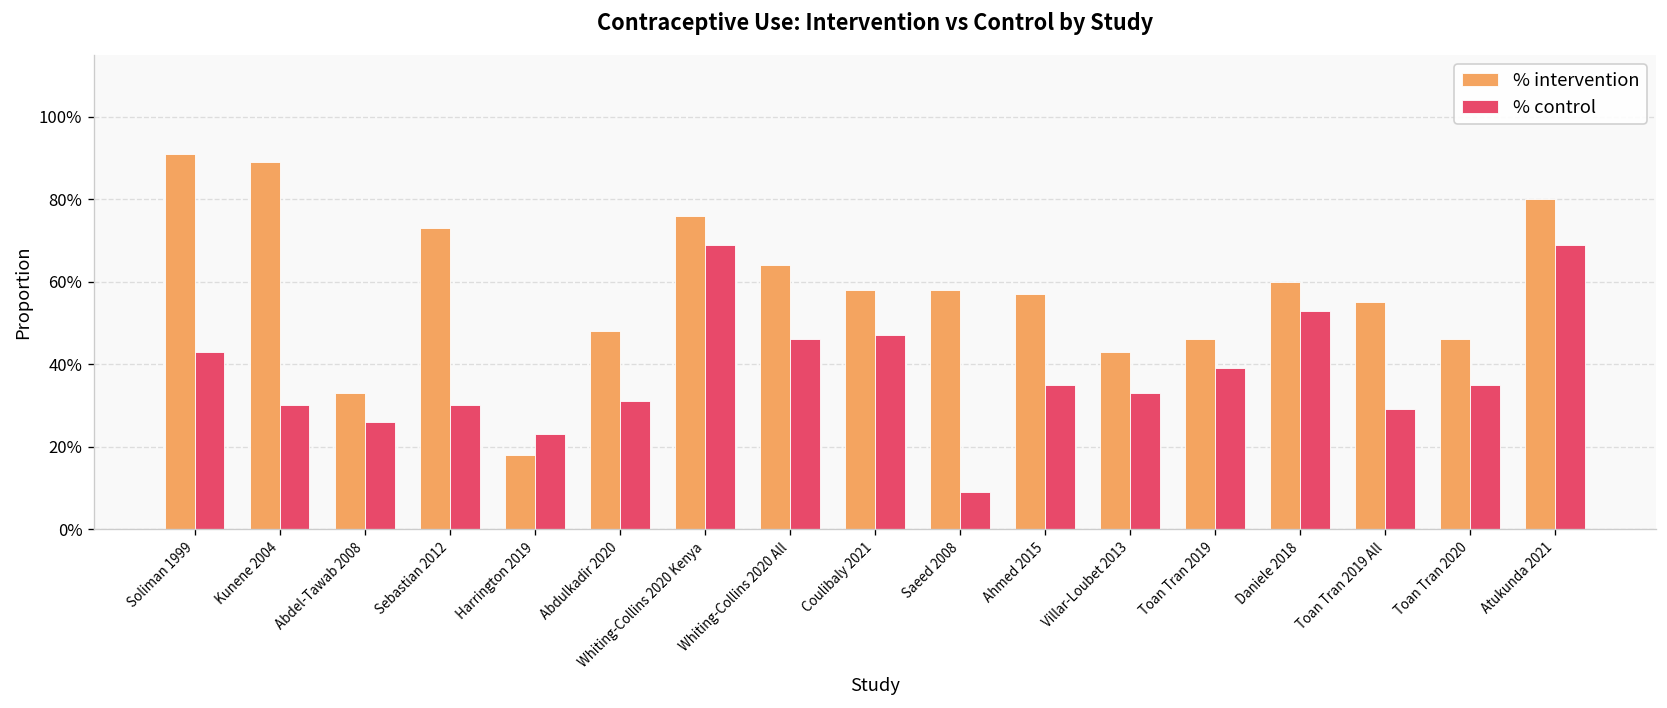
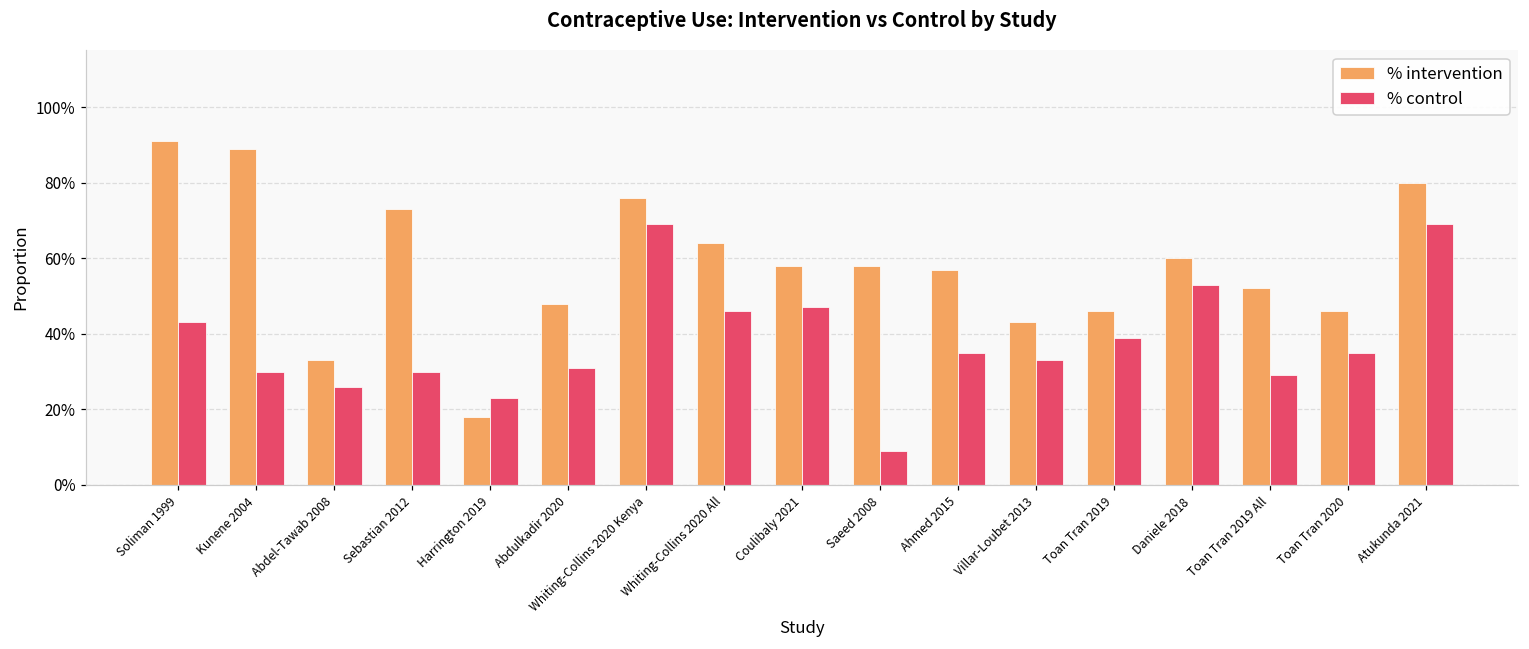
  {
    "% intervention": {
      "Soliman 1999": "91%",
      "Kunene 2004": "89%",
      "Abdel-Tawab 2008": "33%",
      "Sebastian 2012": "73%",
      "Harrington 2019": "18%",
      "Abdulkadir 2020": "48%",
      "Whiting-Collins 2020 Kenya": "76%",
      "Whiting-Collins 2020 All": "64%",
      "Coulibaly 2021": "58%",
      "Saeed 2008": "58%",
      "Ahmed 2015": "57%",
      "Villar-Loubet 2013": "43%",
      "Toan Tran 2019": "46%",
      "Daniele 2018": "60%",
-     "Toan Tran 2019 All": "55%",
+     "Toan Tran 2019 All": "52%",
      "Toan Tran 2020": "46%",
      "Atukunda 2021": "80%"
    },
    "% control": {
      "Soliman 1999": "43%",
      "Kunene 2004": "30%",
      "Abdel-Tawab 2008": "26%",
      "Sebastian 2012": "30%",
      "Harrington 2019": "23%",
      "Abdulkadir 2020": "31%",
      "Whiting-Collins 2020 Kenya": "69%",
      "Whiting-Collins 2020 All": "46%",
      "Coulibaly 2021": "47%",
      "Saeed 2008": "9%",
      "Ahmed 2015": "35%",
      "Villar-Loubet 2013": "33%",
      "Toan Tran 2019": "39%",
      "Daniele 2018": "53%",
      "Toan Tran 2019 All": "29%",
      "Toan Tran 2020": "35%",
      "Atukunda 2021": "69%"
    }
  }
